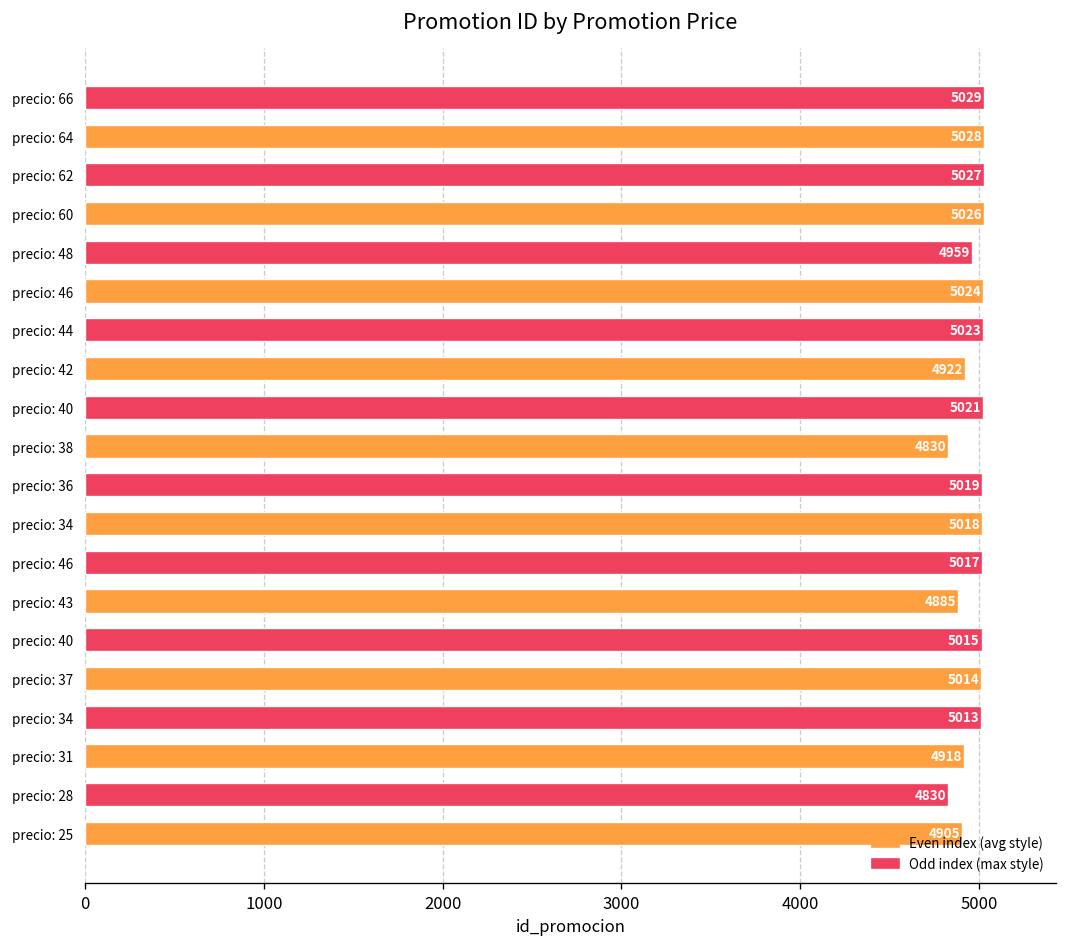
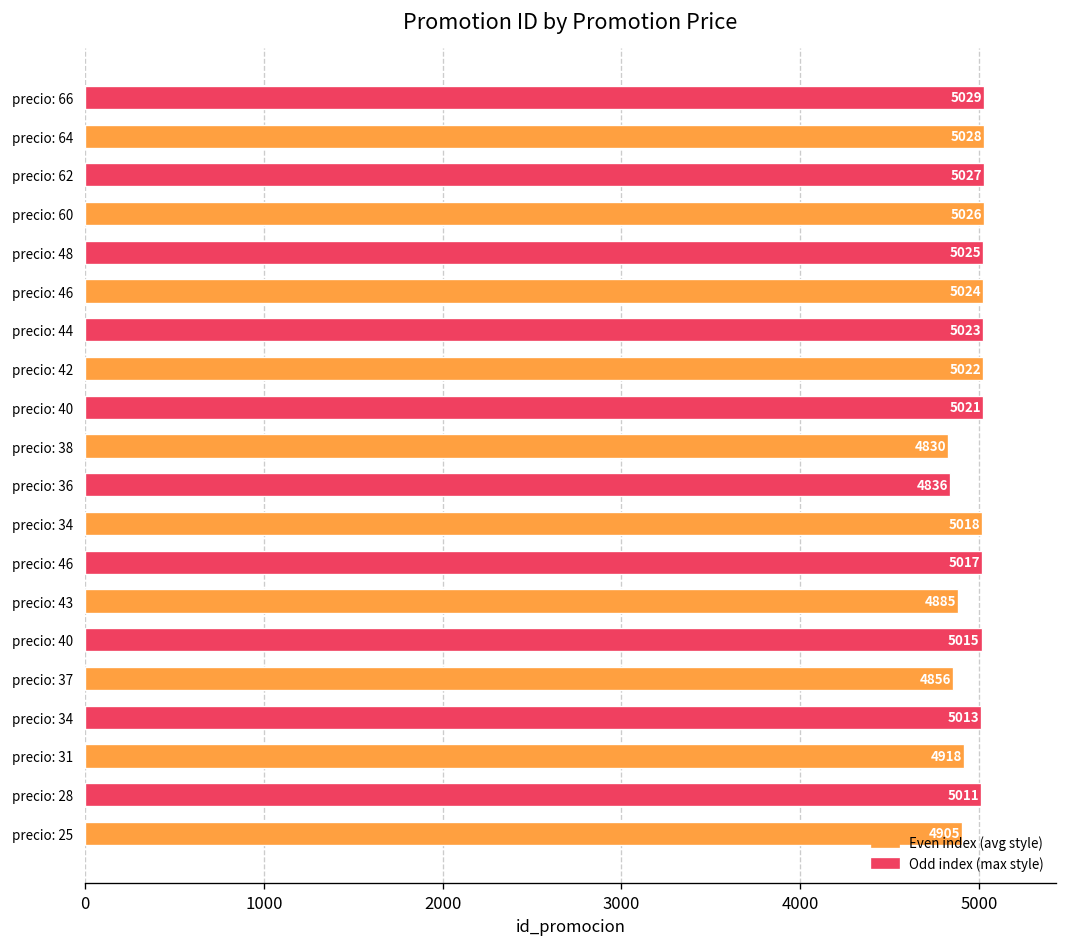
  {
    "precio: 66": 5029,
    "precio: 64": 5028,
    "precio: 62": 5027,
    "precio: 60": 5026,
-   "precio: 48": 4959,
+   "precio: 48": 5025,
    "precio: 44": 5023,
-   "precio: 42": 4922,
+   "precio: 42": 5022,
    "precio: 38": 4830,
-   "precio: 36": 5019,
+   "precio: 36": 4836,
    "precio: 43": 4885,
-   "precio: 37": 5014,
+   "precio: 37": 4856,
    "precio: 31": 4918,
-   "precio: 28": 4830,
+   "precio: 28": 5011,
    "precio: 25": 4905
  }
